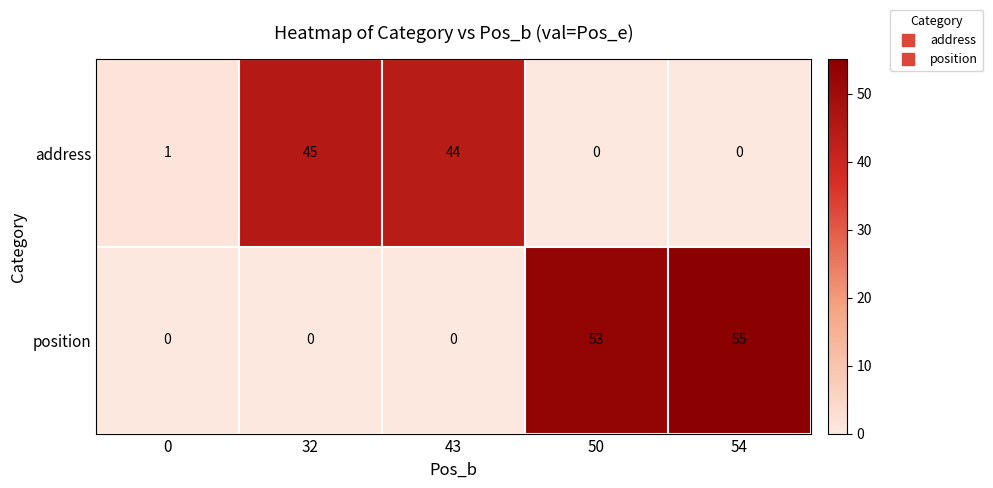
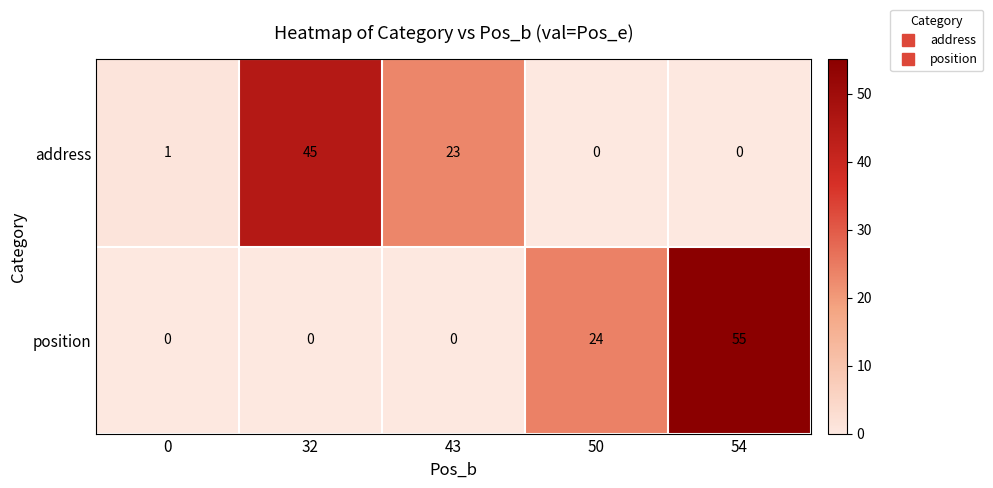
  {
    "address": {
      "0": 1,
      "32": 45,
-     "43": 44,
+     "43": 23,
      "50": 0,
      "54": 0
    },
    "position": {
      "0": 0,
      "32": 0,
      "43": 0,
-     "50": 53,
+     "50": 24,
      "54": 55
    }
  }
